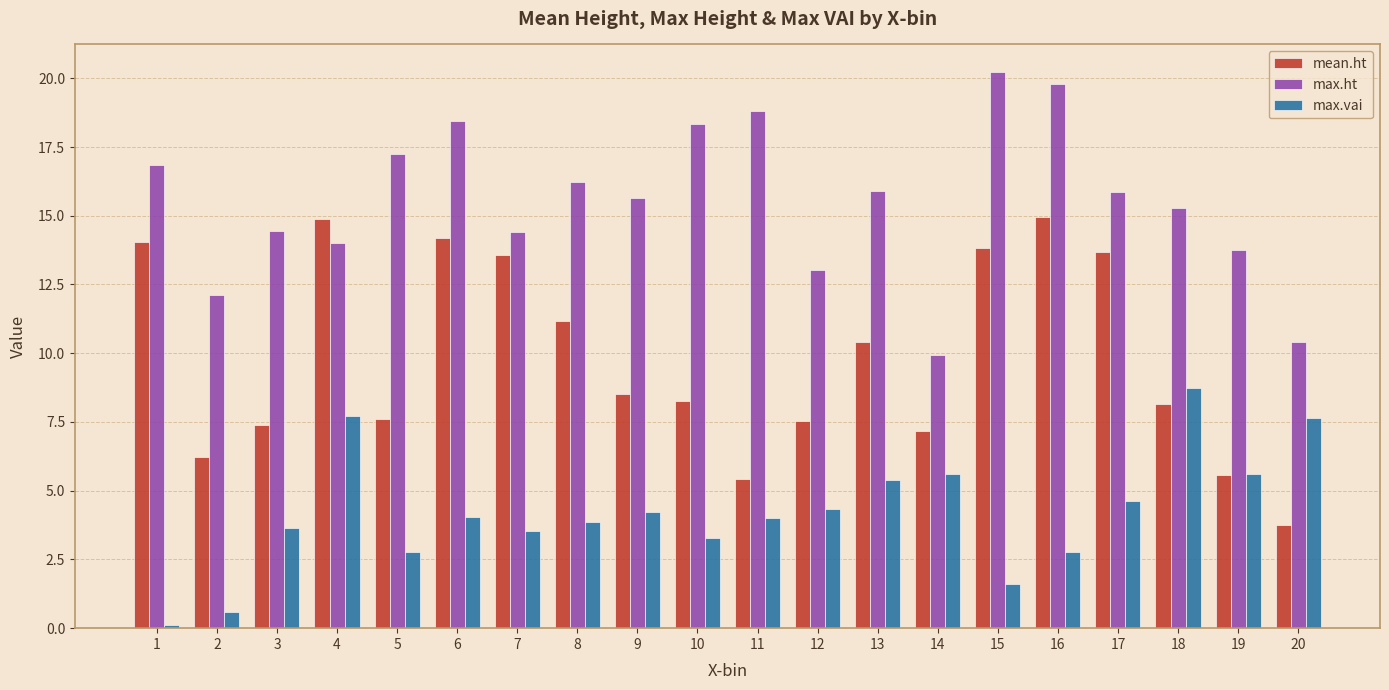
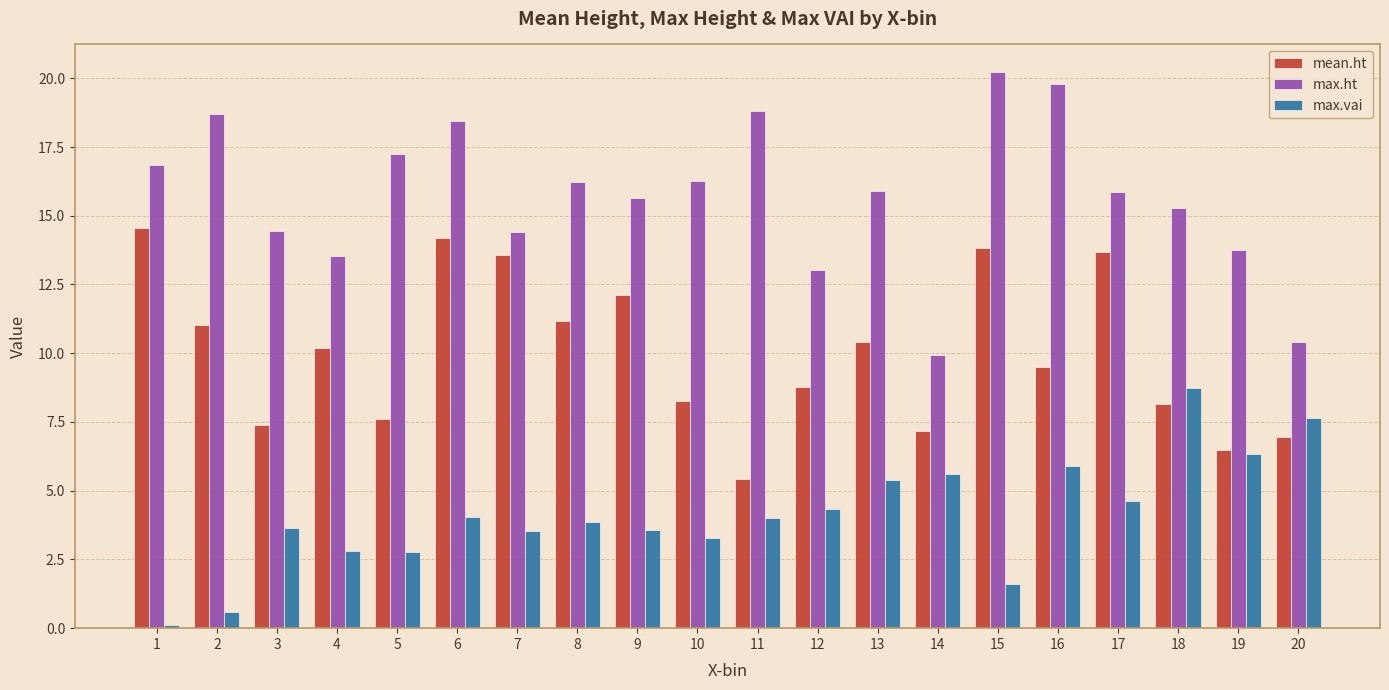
  {
    "mean.ht": {
-     "1": 14.1,
-     "2": 6.2,
+     "1": 14.5,
+     "2": 11.0,
      "3": 7.4,
-     "4": 14.9,
+     "4": 10.2,
      "5": 7.6,
      "6": 14.2,
      "7": 13.6,
      "8": 11.2,
-     "9": 8.5,
+     "9": 12.1,
      "10": 8.3,
      "11": 5.4,
-     "12": 7.5,
+     "12": 8.8,
      "13": 10.4,
      "14": 7.2,
      "15": 13.8,
-     "16": 15.0,
+     "16": 9.5,
      "17": 13.7,
      "18": 8.1,
-     "19": 5.6,
-     "20": 3.8
+     "19": 6.5,
+     "20": 7.0
    },
    "max.ht": {
      "1": 16.8,
-     "2": 12.1,
+     "2": 18.7,
      "3": 14.4,
-     "4": 14.0,
+     "4": 13.5,
      "5": 17.3,
      "6": 18.5,
      "7": 14.4,
      "8": 16.2,
      "9": 15.7,
-     "10": 18.3,
+     "10": 16.3,
      "11": 18.8,
      "12": 13.0,
      "13": 15.9,
      "14": 9.9,
      "15": 20.2,
      "16": 19.8,
      "17": 15.9,
      "18": 15.3,
      "19": 13.8,
      "20": 10.4
    },
    "max.vai": {
      "1": 0.1,
      "2": 0.6,
      "3": 3.6,
-     "4": 7.7,
+     "4": 2.8,
      "5": 2.8,
      "6": 4.0,
      "7": 3.5,
      "8": 3.9,
-     "9": 4.2,
+     "9": 3.6,
      "10": 3.3,
      "11": 4.0,
      "12": 4.3,
      "13": 5.4,
      "14": 5.6,
      "15": 1.6,
-     "16": 2.8,
+     "16": 5.9,
      "17": 4.6,
      "18": 8.7,
-     "19": 5.6,
+     "19": 6.4,
      "20": 7.6
    }
  }
